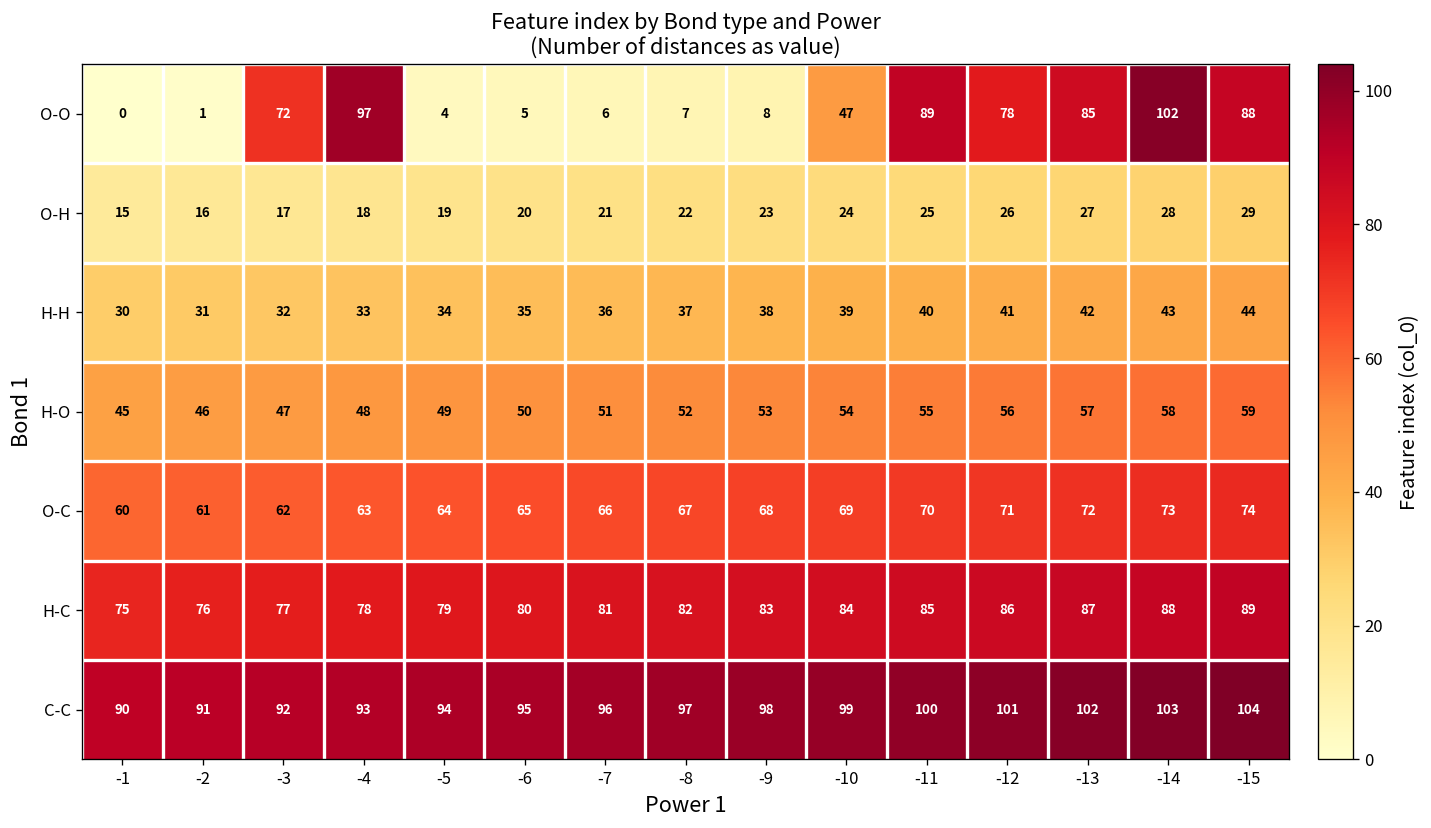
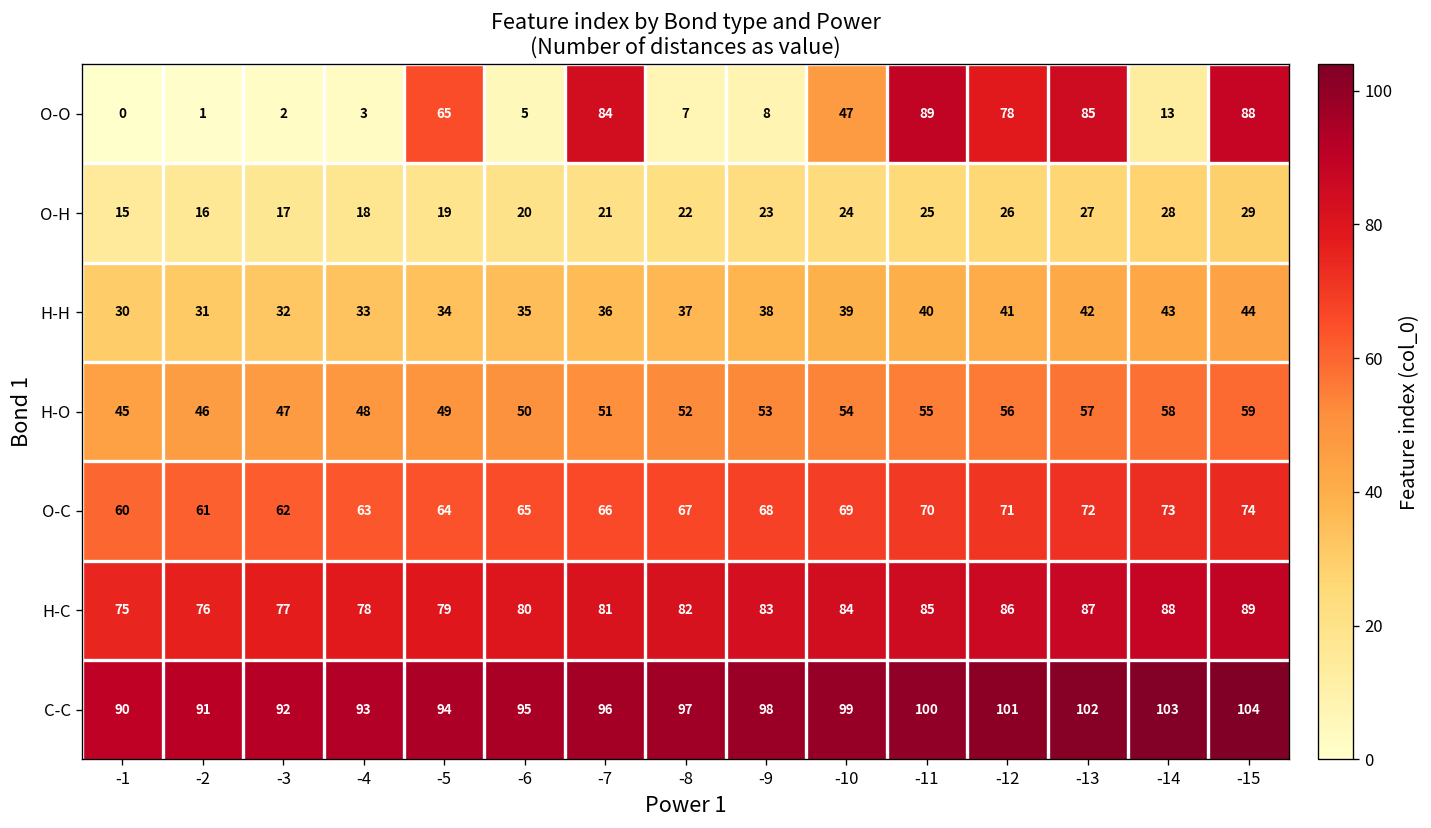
  {
    "O-O": {
      "-1": 0,
      "-2": 1,
-     "-3": 72,
-     "-4": 97,
-     "-5": 4,
+     "-3": 2,
+     "-4": 3,
+     "-5": 65,
      "-6": 5,
-     "-7": 6,
+     "-7": 84,
      "-8": 7,
      "-9": 8,
      "-10": 47,
      "-11": 89,
      "-12": 78,
      "-13": 85,
-     "-14": 102,
+     "-14": 13,
      "-15": 88
    },
    "O-H": {
      "-1": 15,
      "-2": 16,
      "-3": 17,
      "-4": 18,
      "-5": 19,
      "-6": 20,
      "-7": 21,
      "-8": 22,
      "-9": 23,
      "-10": 24,
      "-11": 25,
      "-12": 26,
      "-13": 27,
      "-14": 28,
      "-15": 29
    },
    "H-H": {
      "-1": 30,
      "-2": 31,
      "-3": 32,
      "-4": 33,
      "-5": 34,
      "-6": 35,
      "-7": 36,
      "-8": 37,
      "-9": 38,
      "-10": 39,
      "-11": 40,
      "-12": 41,
      "-13": 42,
      "-14": 43,
      "-15": 44
    },
    "H-O": {
      "-1": 45,
      "-2": 46,
      "-3": 47,
      "-4": 48,
      "-5": 49,
      "-6": 50,
      "-7": 51,
      "-8": 52,
      "-9": 53,
      "-10": 54,
      "-11": 55,
      "-12": 56,
      "-13": 57,
      "-14": 58,
      "-15": 59
    },
    "O-C": {
      "-1": 60,
      "-2": 61,
      "-3": 62,
      "-4": 63,
      "-5": 64,
      "-6": 65,
      "-7": 66,
      "-8": 67,
      "-9": 68,
      "-10": 69,
      "-11": 70,
      "-12": 71,
      "-13": 72,
      "-14": 73,
      "-15": 74
    },
    "H-C": {
      "-1": 75,
      "-2": 76,
      "-3": 77,
      "-4": 78,
      "-5": 79,
      "-6": 80,
      "-7": 81,
      "-8": 82,
      "-9": 83,
      "-10": 84,
      "-11": 85,
      "-12": 86,
      "-13": 87,
      "-14": 88,
      "-15": 89
    },
    "C-C": {
      "-1": 90,
      "-2": 91,
      "-3": 92,
      "-4": 93,
      "-5": 94,
      "-6": 95,
      "-7": 96,
      "-8": 97,
      "-9": 98,
      "-10": 99,
      "-11": 100,
      "-12": 101,
      "-13": 102,
      "-14": 103,
      "-15": 104
    }
  }
